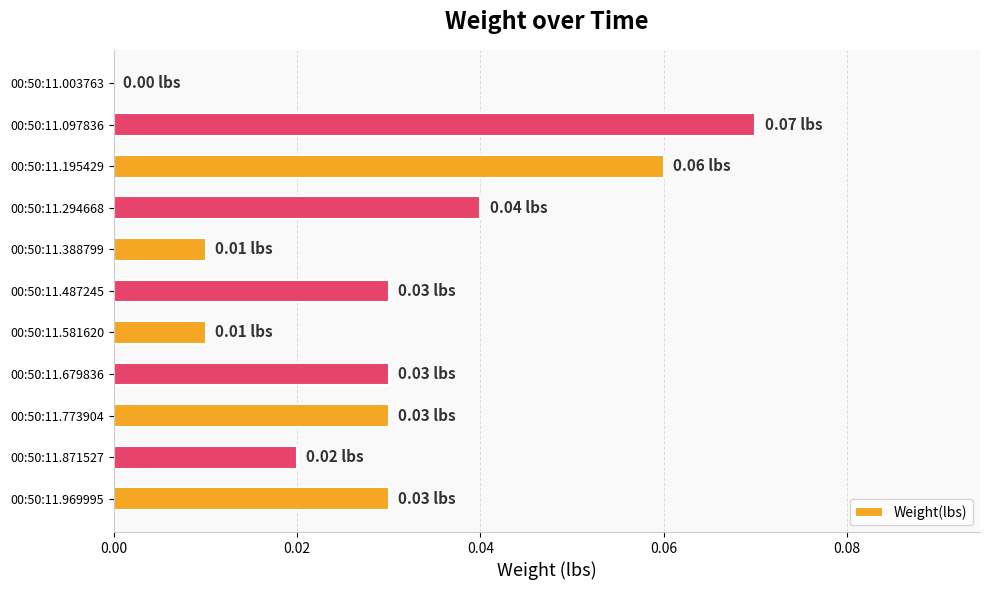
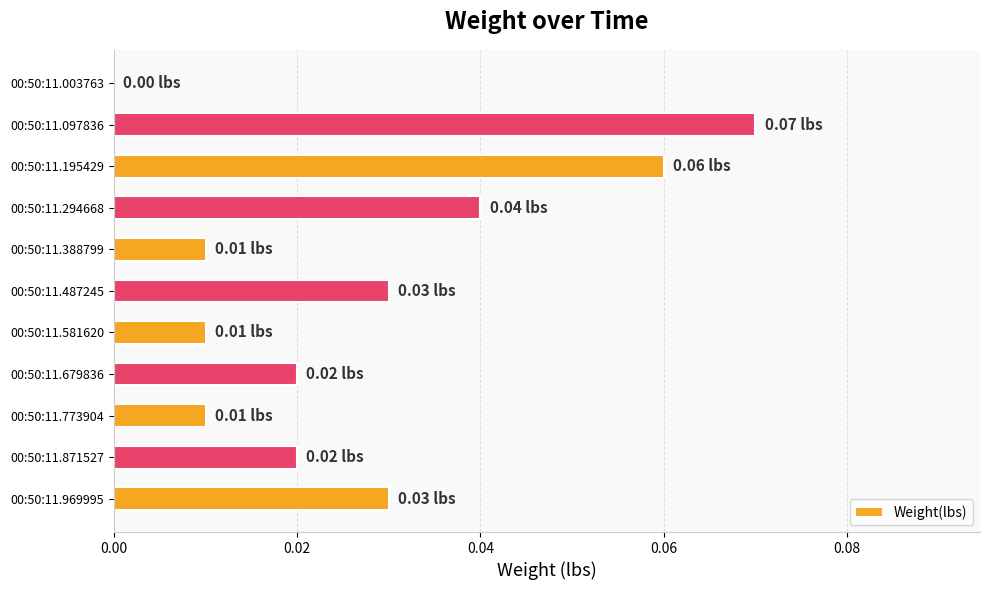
  {
    "00:50:11.003763": 0.00,
    "00:50:11.097836": 0.07,
    "00:50:11.195429": 0.06,
    "00:50:11.294668": 0.04,
    "00:50:11.388799": 0.01,
    "00:50:11.487245": 0.03,
    "00:50:11.581620": 0.01,
-   "00:50:11.679836": 0.03,
-   "00:50:11.773904": 0.03,
+   "00:50:11.679836": 0.02,
+   "00:50:11.773904": 0.01,
    "00:50:11.871527": 0.02,
    "00:50:11.969995": 0.03
  }
